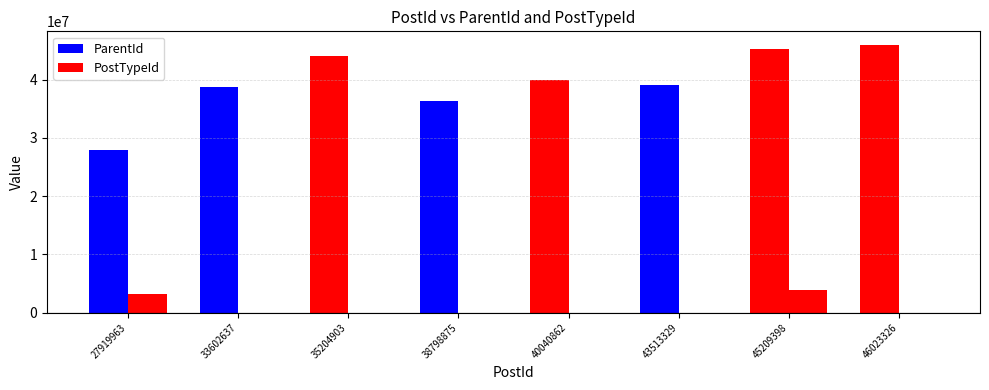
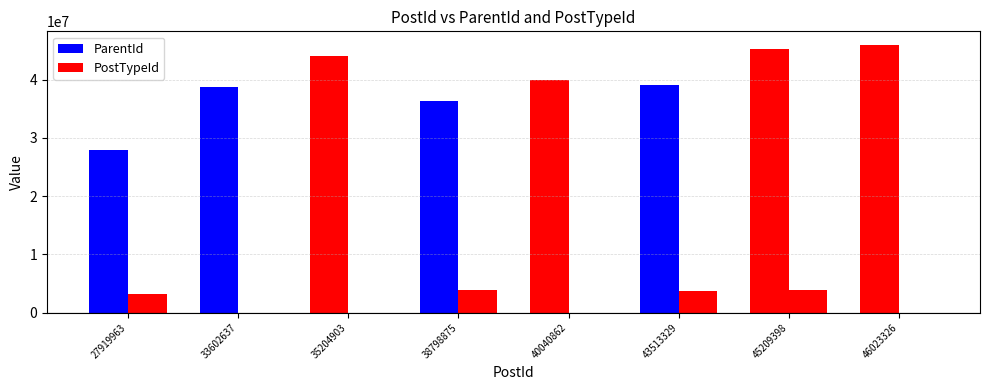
  {
    "ParentId": {
      "27919963": 28000000,
      "33602637": 39000000,
      "35204903": 44000000,
      "38798875": 36000000,
      "40040862": 40000000,
      "43513329": 39000000,
      "45209398": 45000000,
      "46023326": 46000000
    },
    "PostTypeId": {
      "27919963": 3000000,
-     "38798875": 0,
-     "43513329": 0,
+     "38798875": 4000000,
+     "43513329": 4000000,
      "45209398": 4000000
    }
  }
